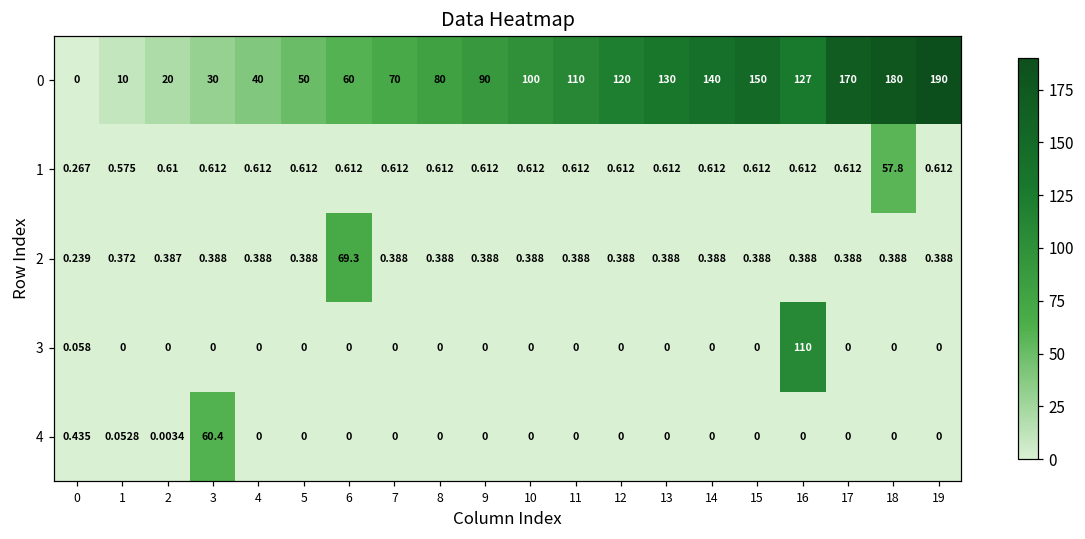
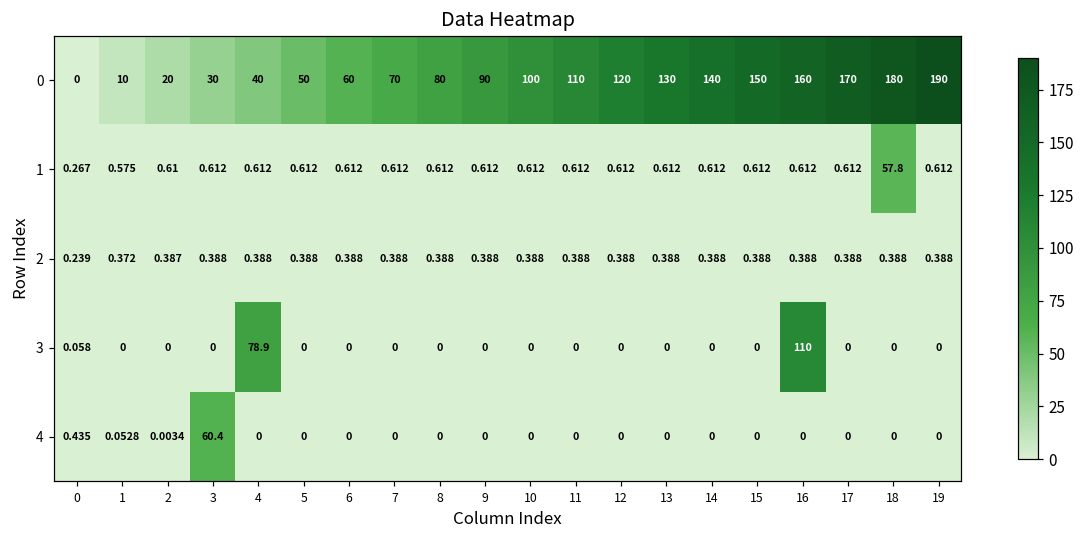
  {
    "0": {
      "0": 0,
      "1": 10,
      "2": 20,
      "3": 30,
      "4": 40,
      "5": 50,
      "6": 60,
      "7": 70,
      "8": 80,
      "9": 90,
      "10": 100,
      "11": 110,
      "12": 120,
      "13": 130,
      "14": 140,
      "15": 150,
-     "16": 127,
+     "16": 160,
      "17": 170,
      "18": 180,
      "19": 190
    },
    "1": {
      "0": 0.267,
      "1": 0.575,
      "2": 0.61,
      "3": 0.612,
      "4": 0.612,
      "5": 0.612,
      "6": 0.612,
      "7": 0.612,
      "8": 0.612,
      "9": 0.612,
      "10": 0.612,
      "11": 0.612,
      "12": 0.612,
      "13": 0.612,
      "14": 0.612,
      "15": 0.612,
      "16": 0.612,
      "17": 0.612,
      "18": 57.8,
      "19": 0.612
    },
    "2": {
      "0": 0.239,
      "1": 0.372,
      "2": 0.387,
      "3": 0.388,
      "4": 0.388,
      "5": 0.388,
-     "6": 69.3,
+     "6": 0.388,
      "7": 0.388,
      "8": 0.388,
      "9": 0.388,
      "10": 0.388,
      "11": 0.388,
      "12": 0.388,
      "13": 0.388,
      "14": 0.388,
      "15": 0.388,
      "16": 0.388,
      "17": 0.388,
      "18": 0.388,
      "19": 0.388
    },
    "3": {
      "0": 0.058,
      "1": 0,
      "2": 0,
      "3": 0,
-     "4": 0,
+     "4": 78.9,
      "5": 0,
      "6": 0,
      "7": 0,
      "8": 0,
      "9": 0,
      "10": 0,
      "11": 0,
      "12": 0,
      "13": 0,
      "14": 0,
      "15": 0,
      "16": 110,
      "17": 0,
      "18": 0,
      "19": 0
    },
    "4": {
      "0": 0.435,
      "1": 0.0528,
      "2": 0.0034,
      "3": 60.4,
      "4": 0,
      "5": 0,
      "6": 0,
      "7": 0,
      "8": 0,
      "9": 0,
      "10": 0,
      "11": 0,
      "12": 0,
      "13": 0,
      "14": 0,
      "15": 0,
      "16": 0,
      "17": 0,
      "18": 0,
      "19": 0
    }
  }
